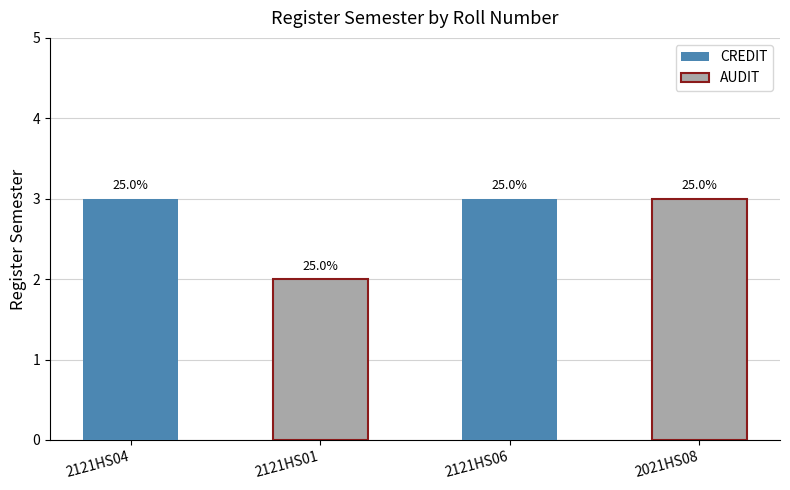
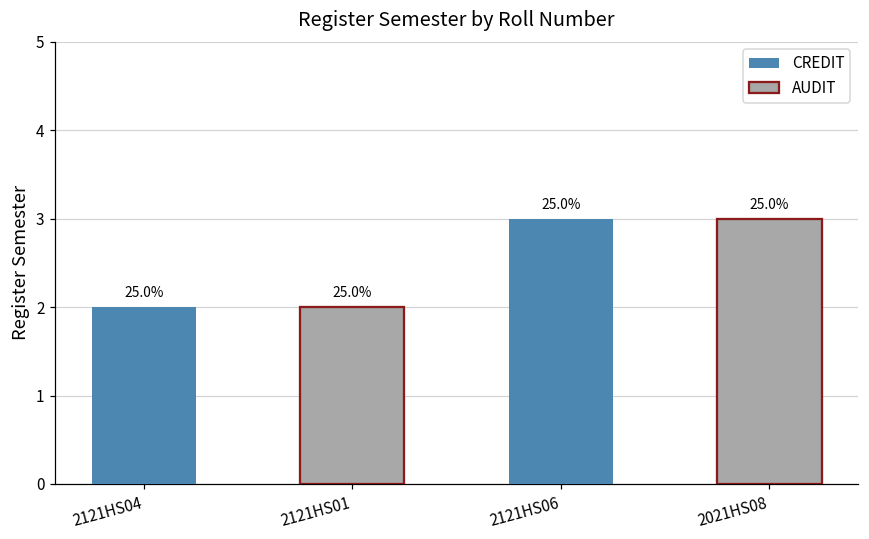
  {
-   "2121HS04": 3
+   "2121HS04": 2
  }
